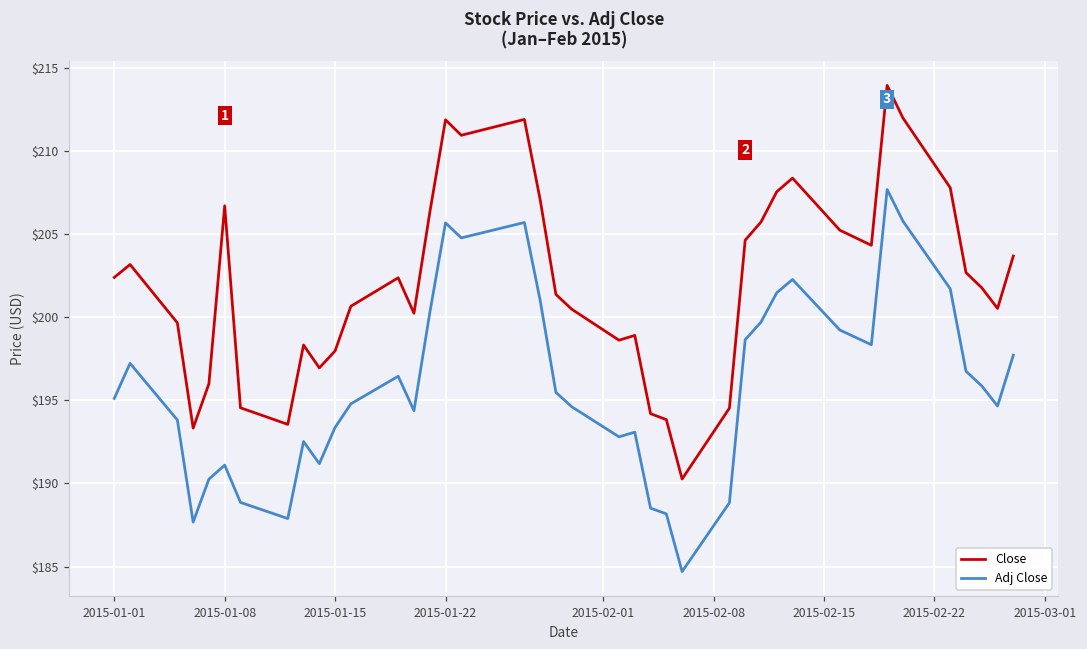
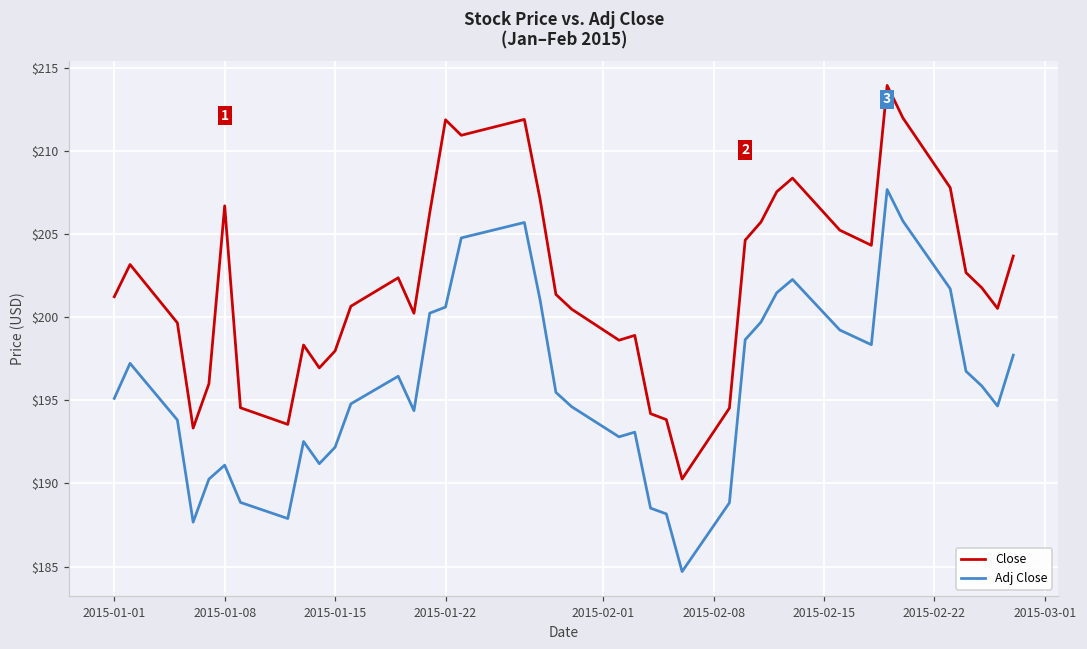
  {
    "Close": {
-     "2015-01-01": "$202.4",
+     "2015-01-01": "$201.2",
      "2015-01-08": "$206.7",
      "2015-01-15": "$198.0",
      "2015-01-22": "$211.9"
    },
    "Adj Close": {
      "2015-01-01": "$195.1",
      "2015-01-08": "$191.1",
-     "2015-01-15": "$193.4",
-     "2015-01-22": "$205.7"
+     "2015-01-15": "$192.2",
+     "2015-01-22": "$200.6"
    }
  }
